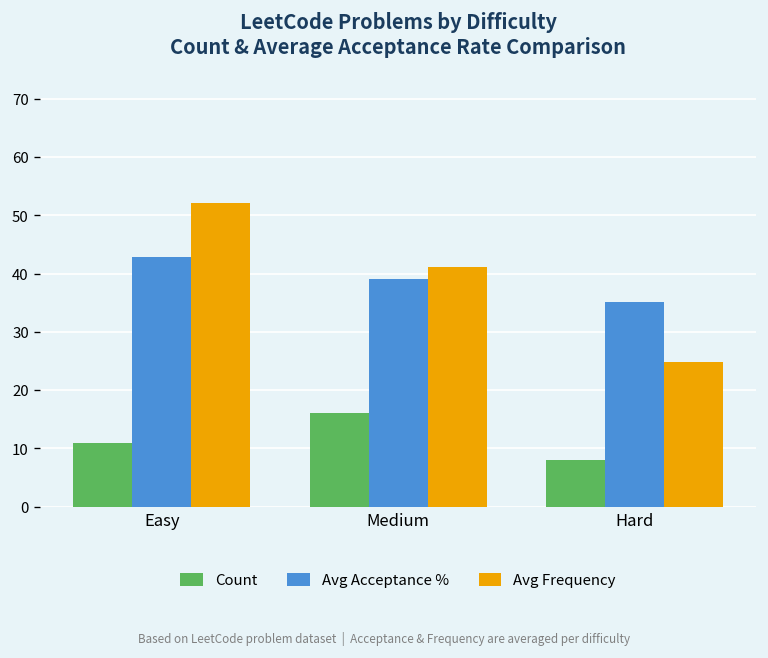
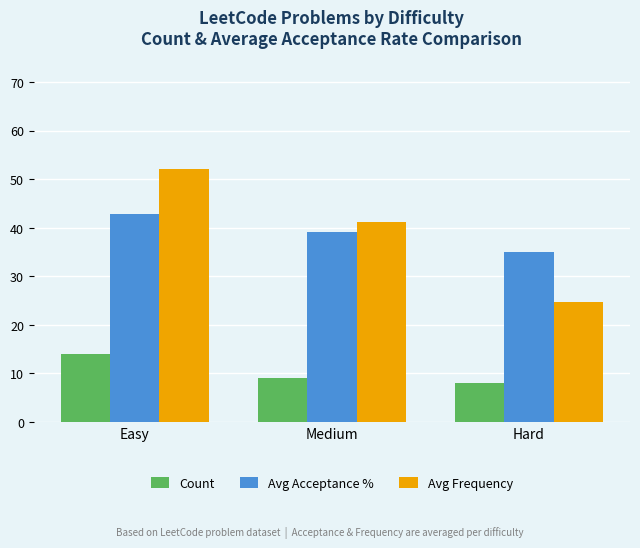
  {
    "Count": {
-     "Easy": 11,
-     "Medium": 16,
+     "Easy": 14,
+     "Medium": 9,
      "Hard": 8
    },
    "Avg Acceptance %": {
      "Easy": 43,
      "Medium": 39,
      "Hard": 35
    },
    "Avg Frequency": {
      "Easy": 52,
      "Medium": 41,
      "Hard": 25
    }
  }
